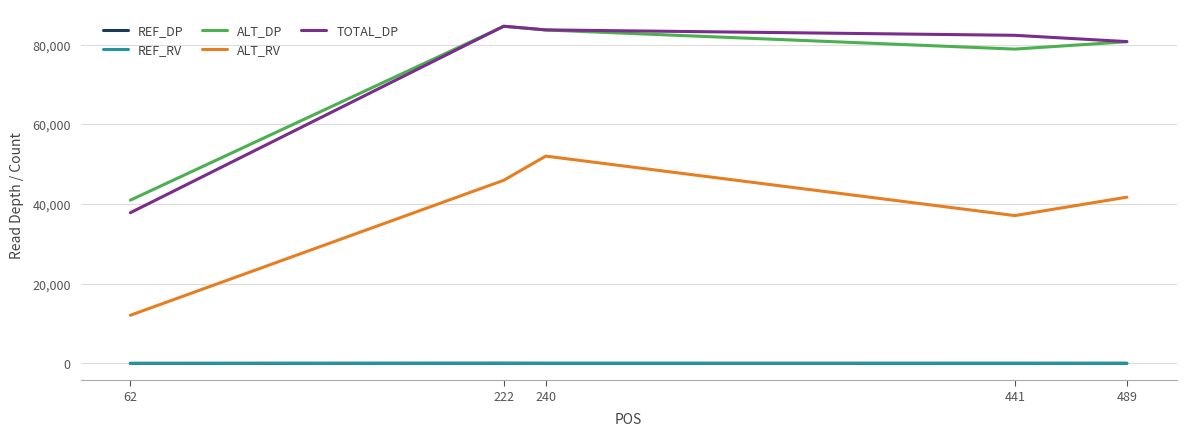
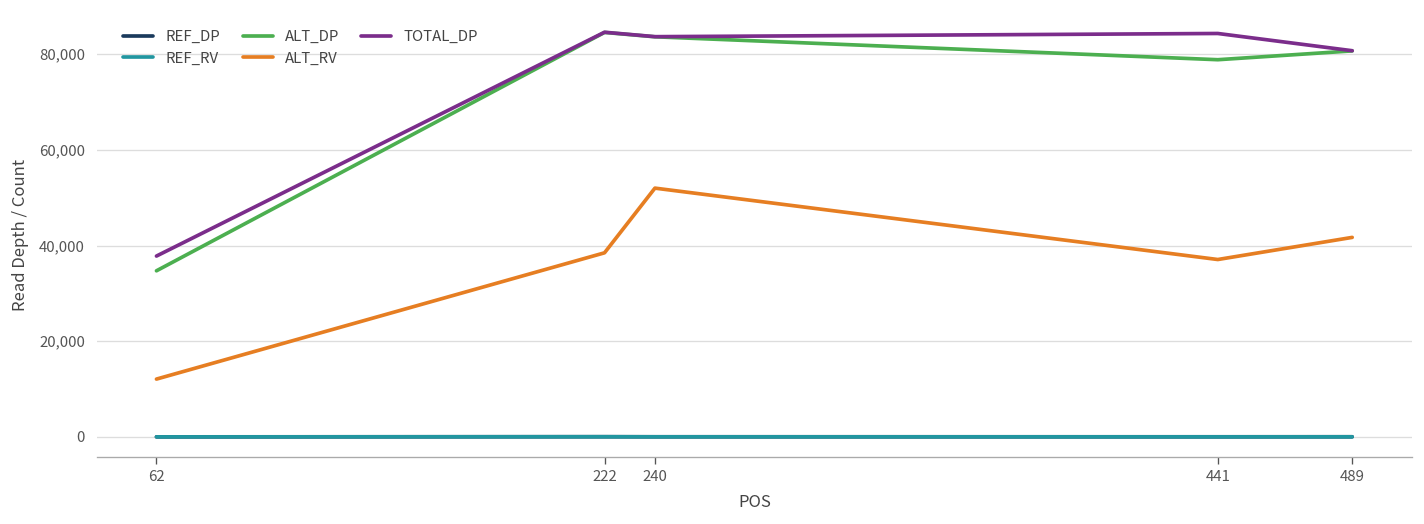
  {
    "REF_RV": {
      "62": "0",
      "222": "0",
      "240": "0",
      "441": "0",
      "489": "0"
    },
    "ALT_DP": {
-     "62": "41,000",
+     "62": "35,000",
      "441": "79,000"
    },
    "ALT_RV": {
      "62": "12,000",
-     "222": "46,000",
+     "222": "38,000",
      "240": "52,000",
      "441": "37,000",
      "489": "42,000"
    },
    "TOTAL_DP": {
      "62": "38,000",
-     "441": "82,000"
+     "441": "84,000"
    }
  }
